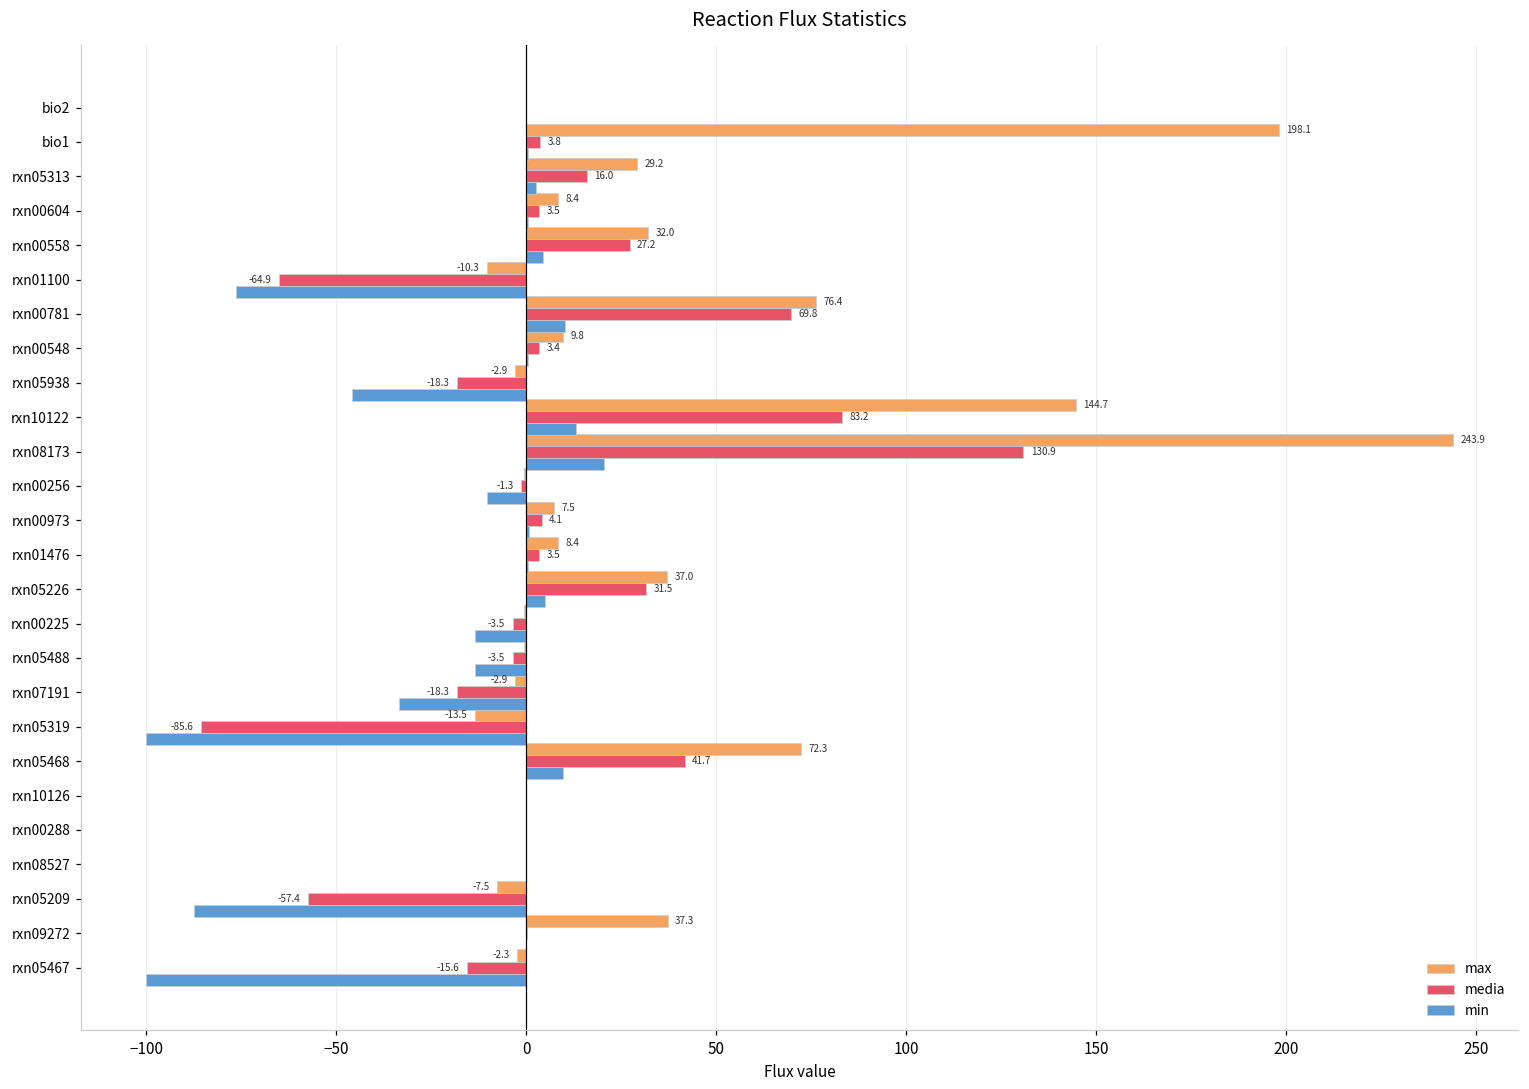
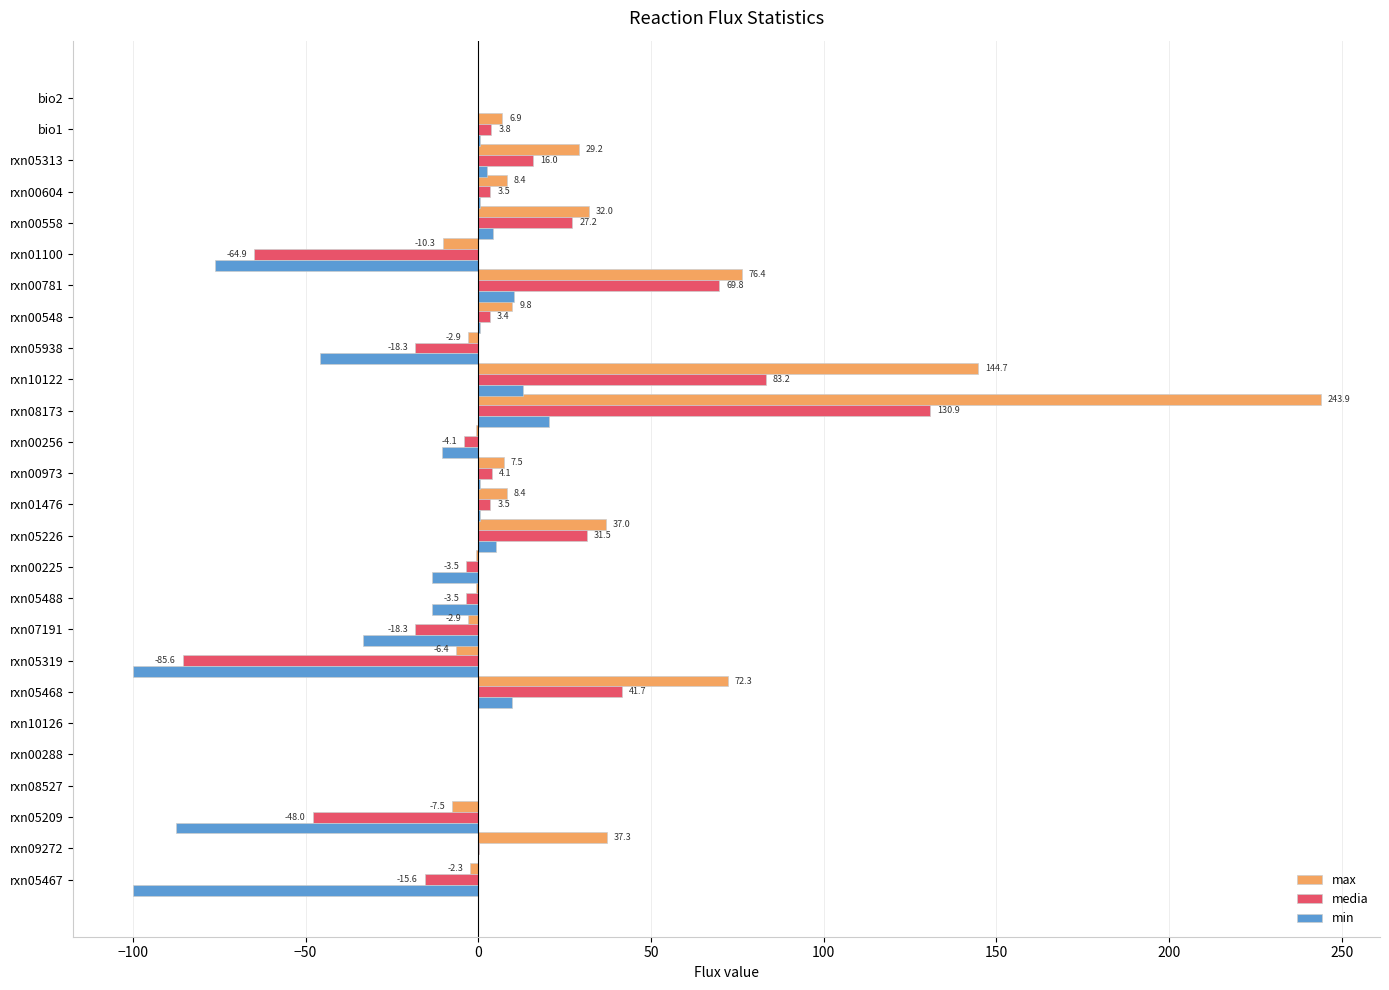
  {
    "max": {
-     "bio1": 198.1,
+     "bio1": 6.9,
      "rxn05313": 29.2,
      "rxn00604": 8.4,
      "rxn00558": 32.0,
      "rxn01100": -10.3,
      "rxn00781": 76.4,
      "rxn00548": 9.8,
      "rxn05938": -2.9,
      "rxn10122": 144.7,
      "rxn08173": 243.9,
      "rxn00973": 7.5,
      "rxn01476": 8.4,
      "rxn05226": 37.0,
      "rxn07191": -2.9,
-     "rxn05319": -13.5,
+     "rxn05319": -6.4,
      "rxn05468": 72.3,
      "rxn05209": -7.5,
      "rxn09272": 37.3,
      "rxn05467": -2.3
    },
    "media": {
      "bio1": 3.8,
      "rxn05313": 16.0,
      "rxn00604": 3.5,
      "rxn00558": 27.2,
      "rxn01100": -64.9,
      "rxn00781": 69.8,
      "rxn00548": 3.4,
      "rxn05938": -18.3,
      "rxn10122": 83.2,
      "rxn08173": 130.9,
-     "rxn00256": -1.3,
+     "rxn00256": -4.1,
      "rxn00973": 4.1,
      "rxn01476": 3.5,
      "rxn05226": 31.5,
      "rxn00225": -3.5,
      "rxn05488": -3.5,
      "rxn07191": -18.3,
      "rxn05319": -85.6,
      "rxn05468": 41.7,
-     "rxn05209": -57.4,
+     "rxn05209": -48.0,
      "rxn05467": -15.6
    },
    "min": {
      "bio2": 0,
      "rxn05313": 3,
      "rxn00558": 4,
      "rxn01100": -76,
      "rxn05938": -46,
      "rxn10122": 13,
      "rxn08173": 21,
      "rxn00256": -10,
      "rxn05226": 5,
      "rxn00225": -13,
      "rxn05488": -13,
      "rxn07191": -33,
      "rxn05319": -100,
      "rxn05468": 10,
      "rxn10126": 0,
      "rxn00288": 0,
      "rxn08527": 0,
      "rxn05209": -87,
      "rxn09272": 0,
      "rxn05467": -100
    }
  }
